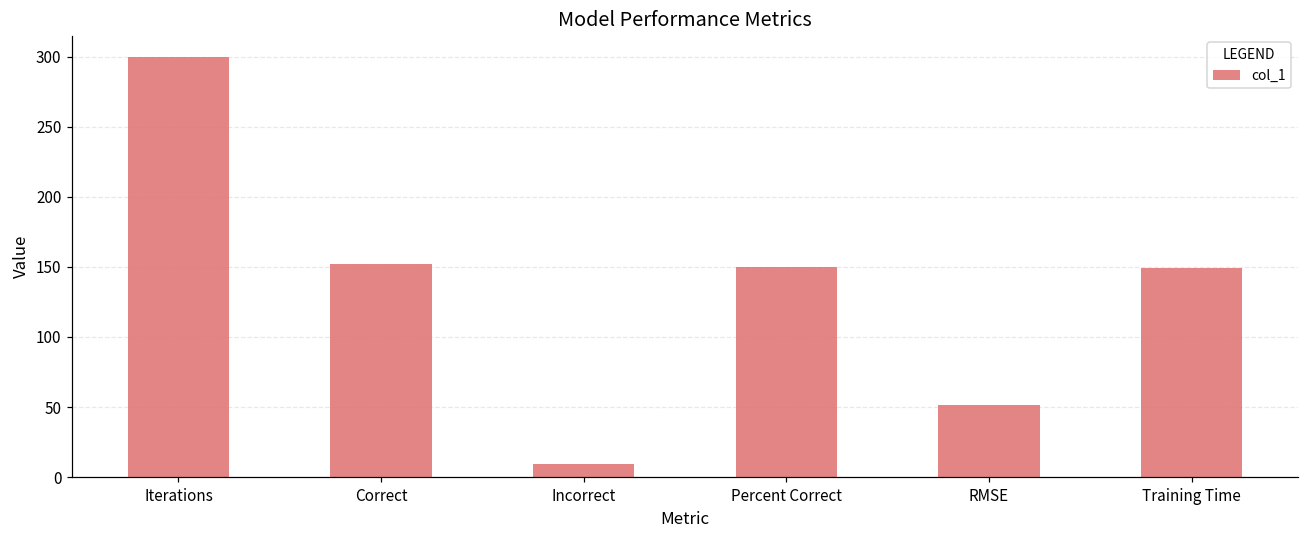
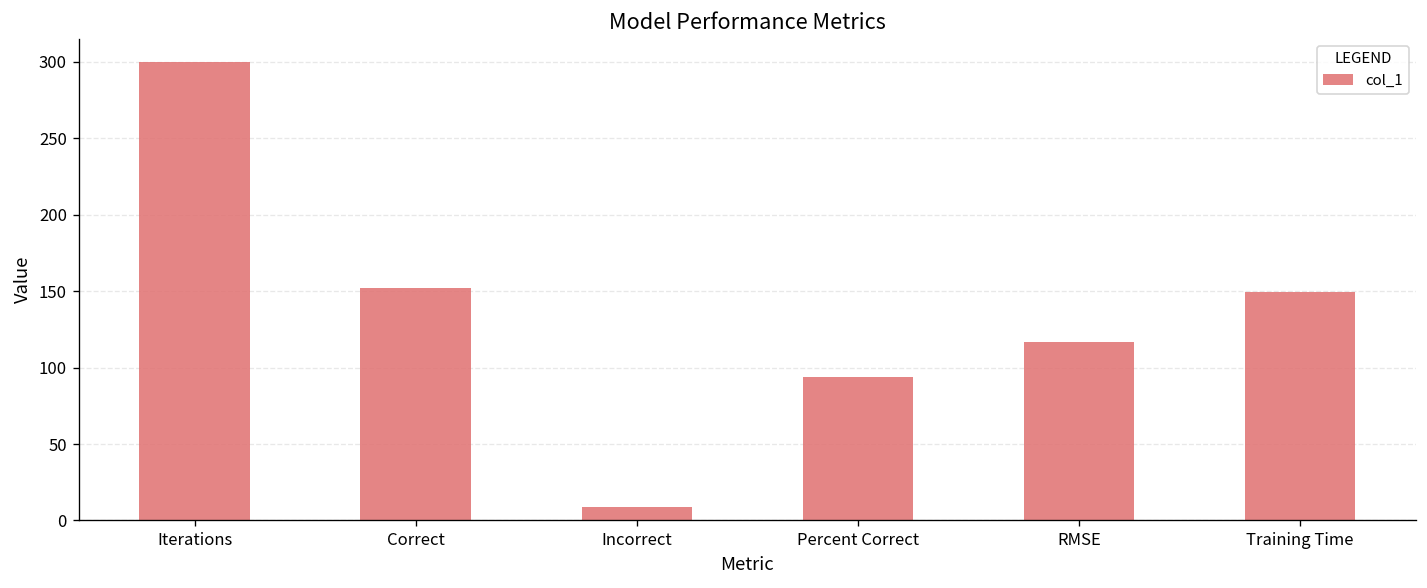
  {
    "Iterations": 300,
    "Correct": 152,
    "Incorrect": 9,
-   "Percent Correct": 150,
-   "RMSE": 51,
+   "Percent Correct": 94,
+   "RMSE": 117,
    "Training Time": 150
  }
